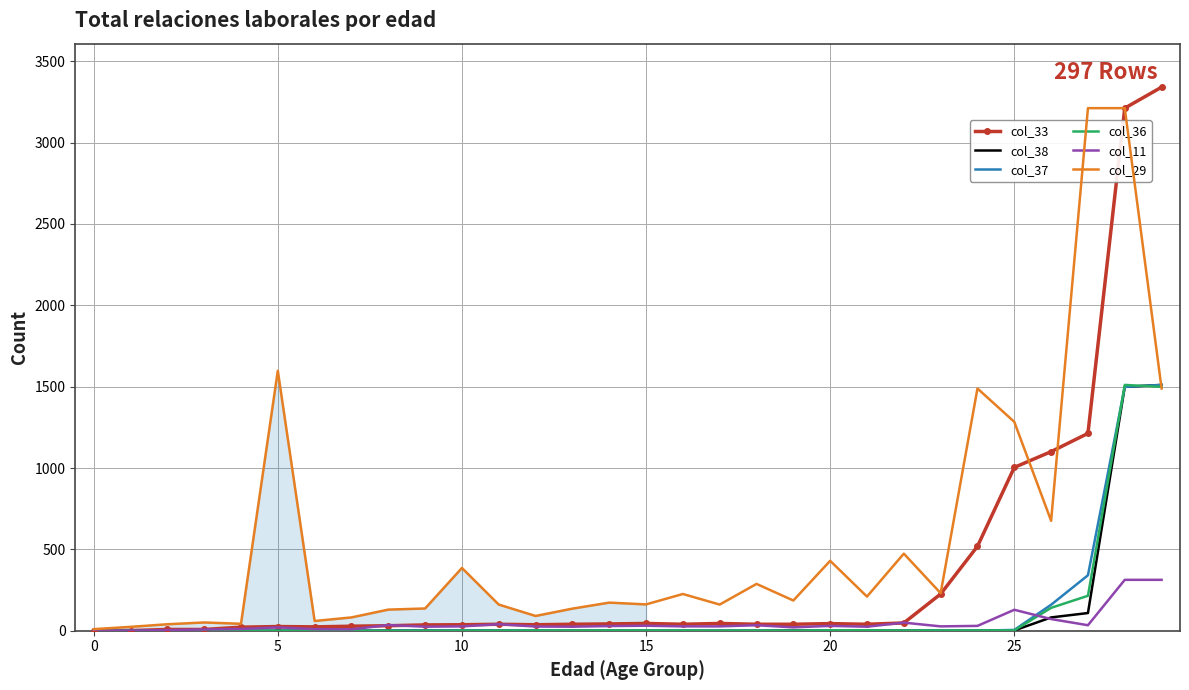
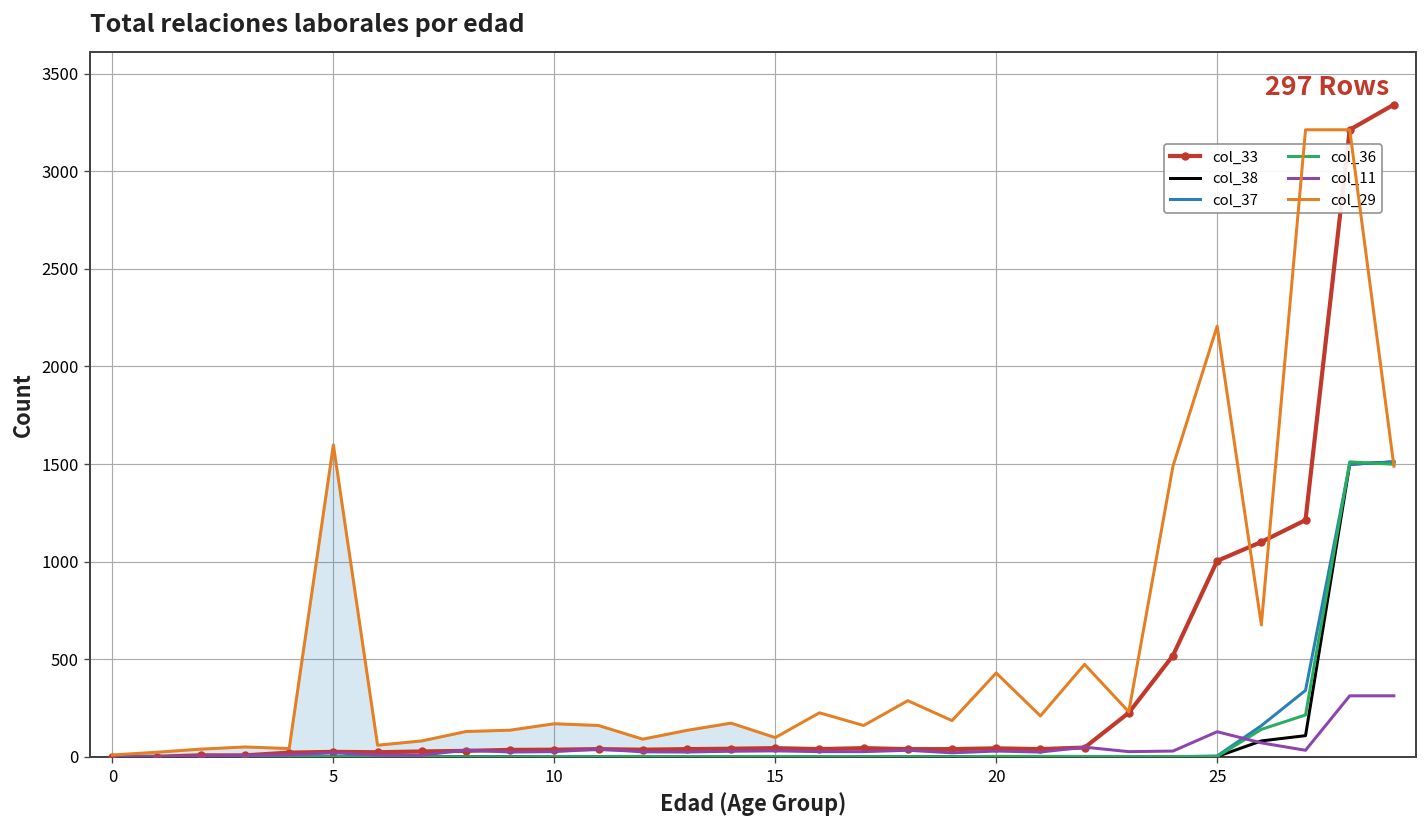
  {
    "col_33": {
      "25": 1000
    },
    "col_11": {
      "25": 130
    },
    "col_29": {
-     "10": 390,
-     "15": 160,
+     "10": 170,
+     "15": 100,
      "20": 430,
-     "25": 1280
+     "25": 2210
    }
  }
